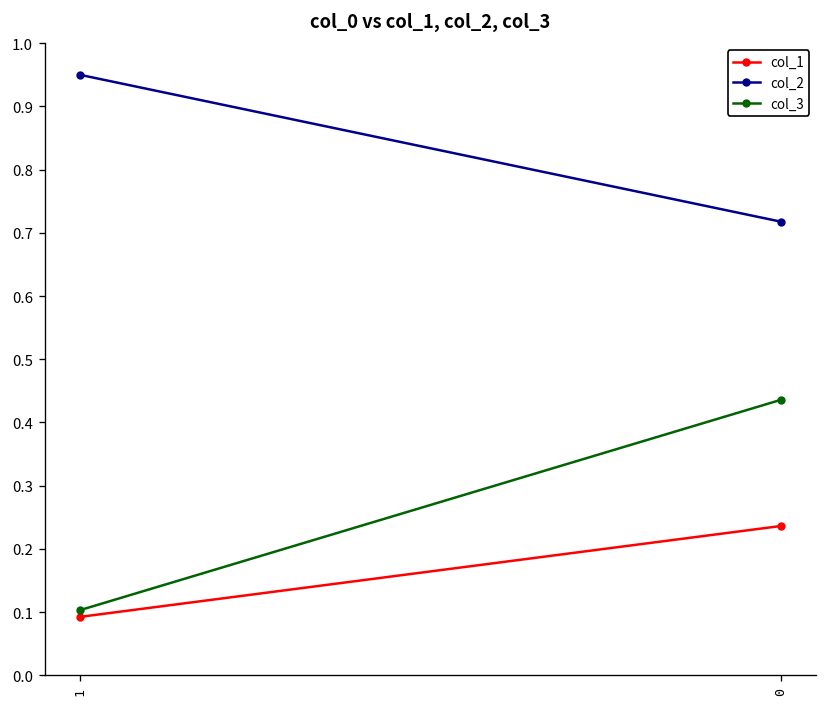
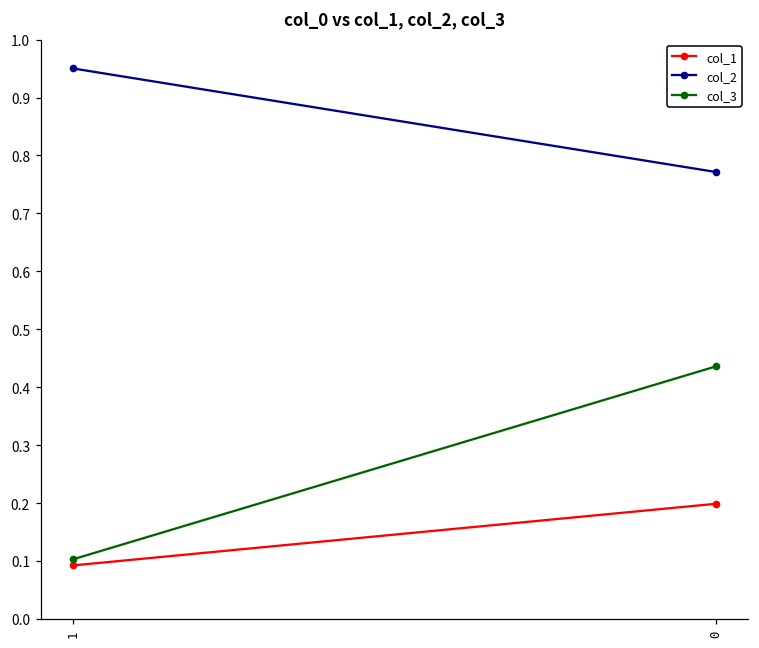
  {
    "col_1": {
      "1": 0.09,
-     "0": 0.24
+     "0": 0.20
    },
    "col_2": {
      "1": 0.95,
-     "0": 0.72
+     "0": 0.77
    },
    "col_3": {
      "1": 0.10,
      "0": 0.44
    }
  }
